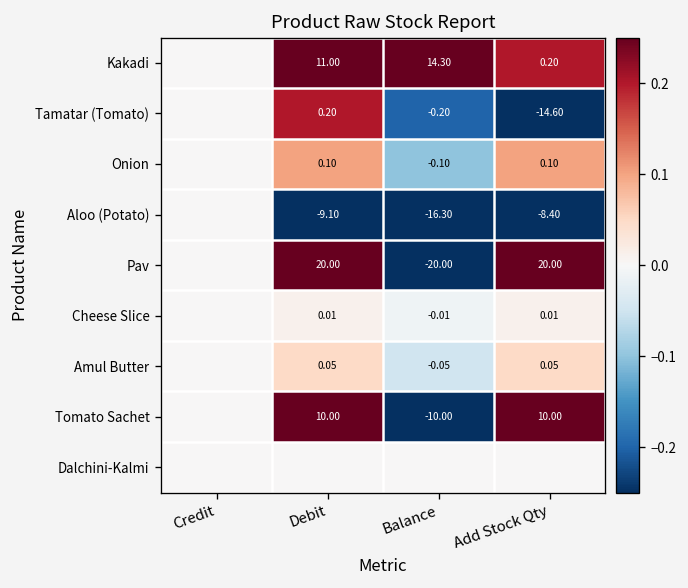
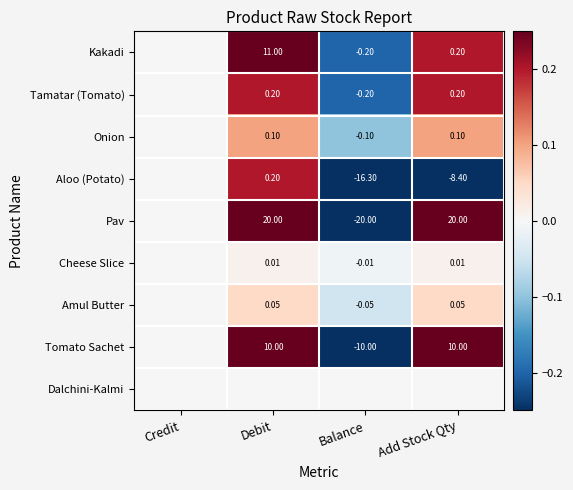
  {
    "Kakadi": {
      "Debit": 11.00,
-     "Balance": 14.30,
+     "Balance": -0.20,
      "Add Stock Qty": 0.20
    },
    "Tamatar (Tomato)": {
      "Debit": 0.20,
      "Balance": -0.20,
-     "Add Stock Qty": -14.60
+     "Add Stock Qty": 0.20
    },
    "Onion": {
      "Debit": 0.10,
      "Balance": -0.10,
      "Add Stock Qty": 0.10
    },
    "Aloo (Potato)": {
-     "Debit": -9.10,
+     "Debit": 0.20,
      "Balance": -16.30,
      "Add Stock Qty": -8.40
    },
    "Pav": {
      "Debit": 20.00,
      "Balance": -20.00,
      "Add Stock Qty": 20.00
    },
    "Cheese Slice": {
      "Debit": 0.01,
      "Balance": -0.01,
      "Add Stock Qty": 0.01
    },
    "Amul Butter": {
      "Debit": 0.05,
      "Balance": -0.05,
      "Add Stock Qty": 0.05
    },
    "Tomato Sachet": {
      "Debit": 10.00,
      "Balance": -10.00,
      "Add Stock Qty": 10.00
    }
  }
